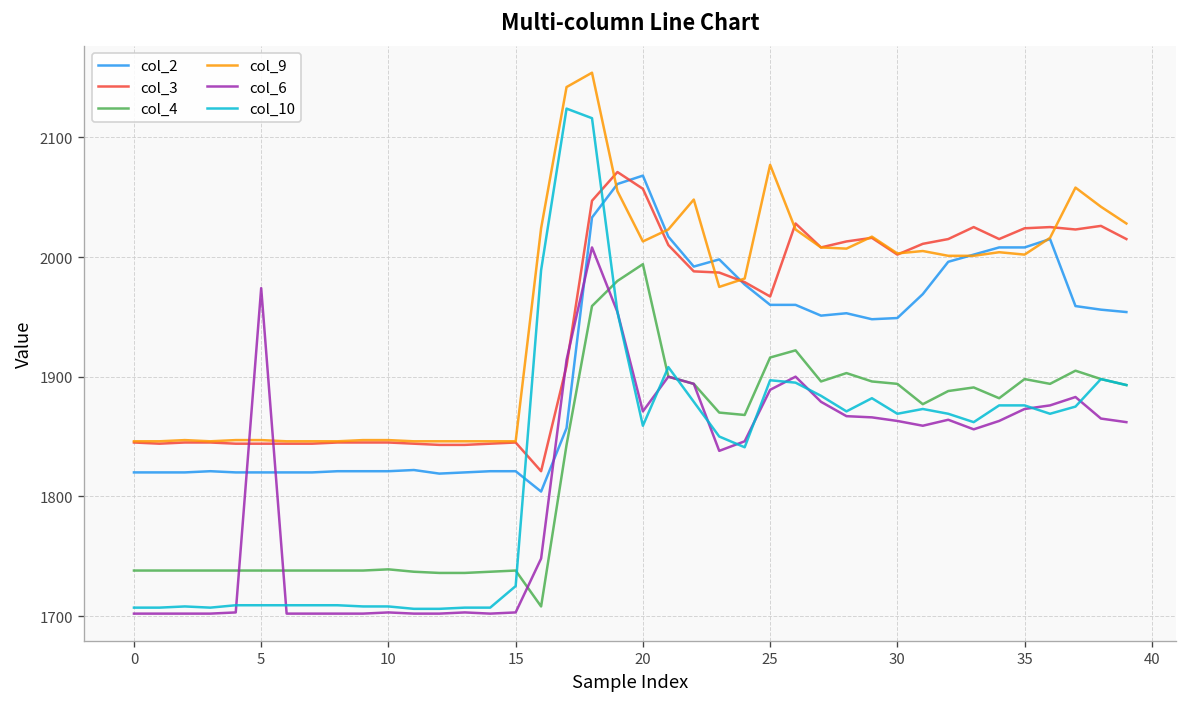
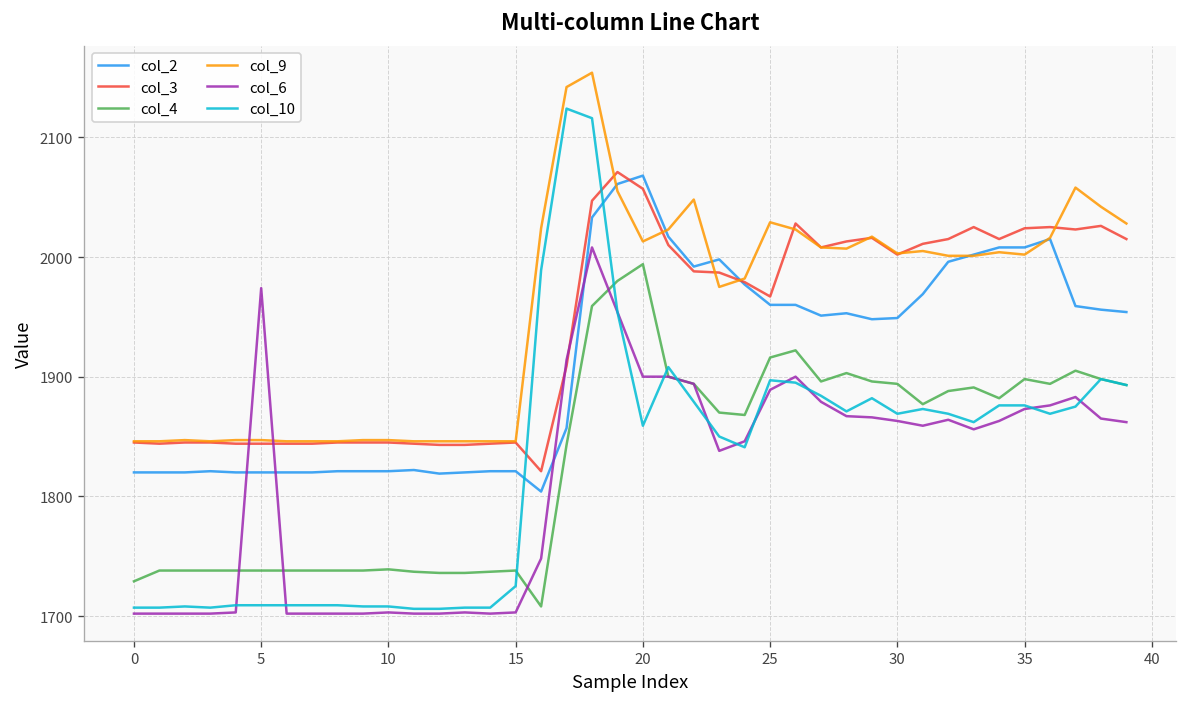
  {
    "col_3": {
      "5": 1840,
      "20": 2060,
      "25": 1970,
      "35": 2020
    },
    "col_4": {
-     "0": 1740,
+     "0": 1730,
      "5": 1740,
      "10": 1740,
      "15": 1740,
      "20": 1990,
      "25": 1920,
      "30": 1890,
      "35": 1900
    },
    "col_9": {
      "5": 1850,
      "20": 2010,
-     "25": 2080,
+     "25": 2030,
      "35": 2000
    },
    "col_6": {
      "0": 1700,
      "5": 1970,
      "10": 1700,
      "15": 1700,
-     "20": 1870,
+     "20": 1900,
      "25": 1890,
      "30": 1860,
      "35": 1870
    }
  }
